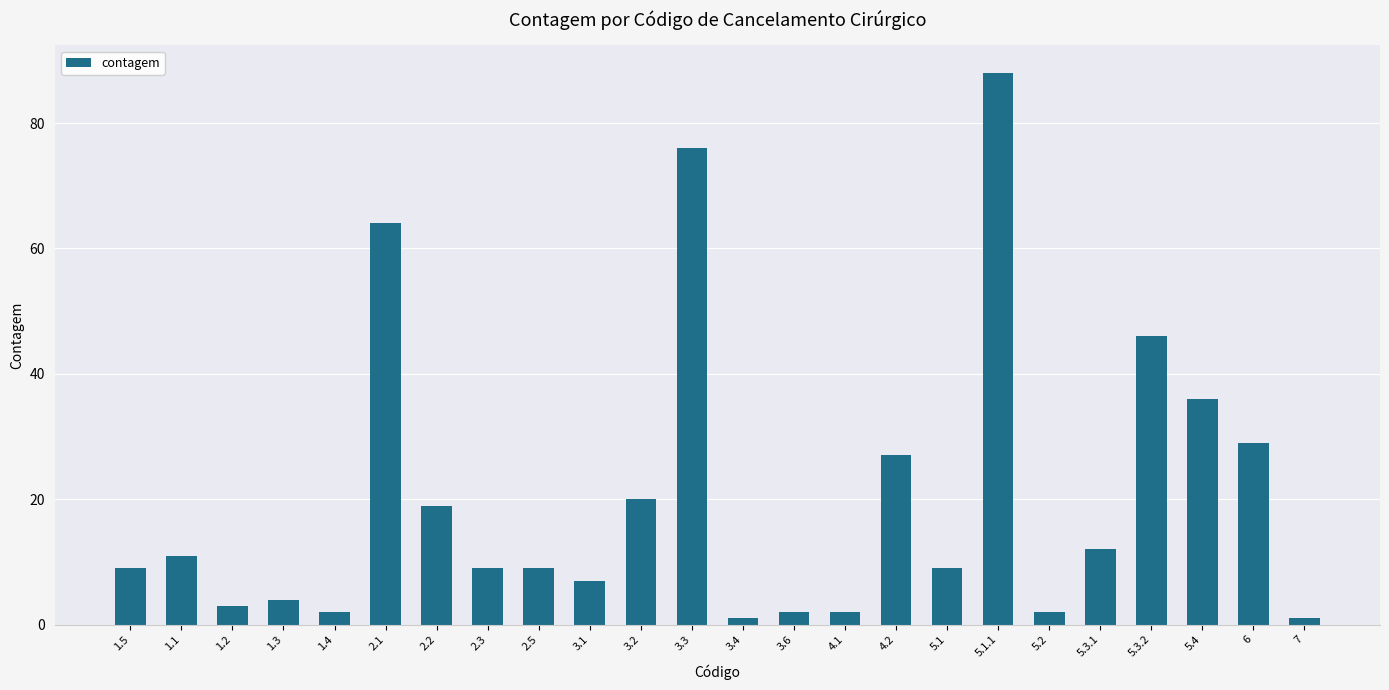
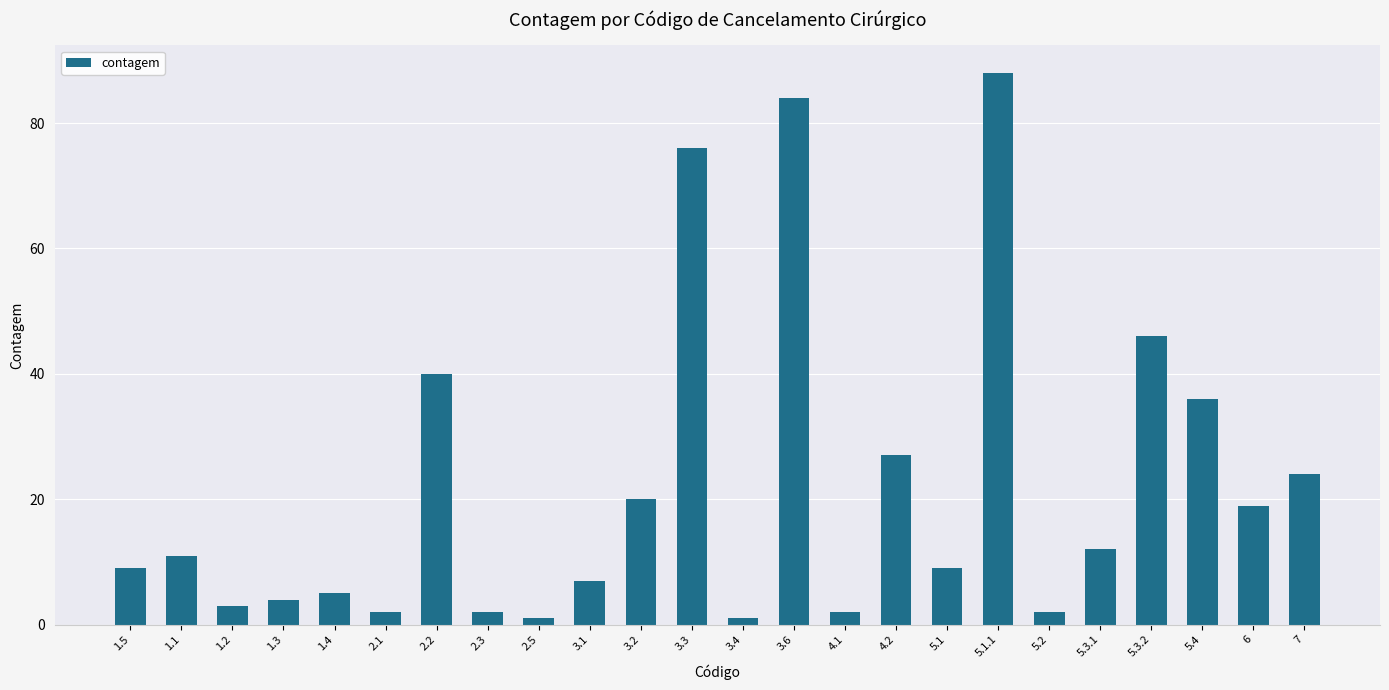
  {
    "1.5": 9,
    "1.1": 11,
    "1.2": 3,
    "1.3": 4,
-   "1.4": 2,
-   "2.1": 64,
-   "2.2": 19,
-   "2.3": 9,
-   "2.5": 9,
+   "1.4": 5,
+   "2.1": 2,
+   "2.2": 40,
+   "2.3": 2,
+   "2.5": 1,
    "3.1": 7,
    "3.2": 20,
    "3.3": 76,
    "3.4": 1,
-   "3.6": 2,
+   "3.6": 84,
    "4.1": 2,
    "4.2": 27,
    "5.1": 9,
    "5.1.1": 88,
    "5.2": 2,
    "5.3.1": 12,
    "5.3.2": 46,
    "5.4": 36,
-   "6": 29,
-   "7": 1
+   "6": 19,
+   "7": 24
  }
